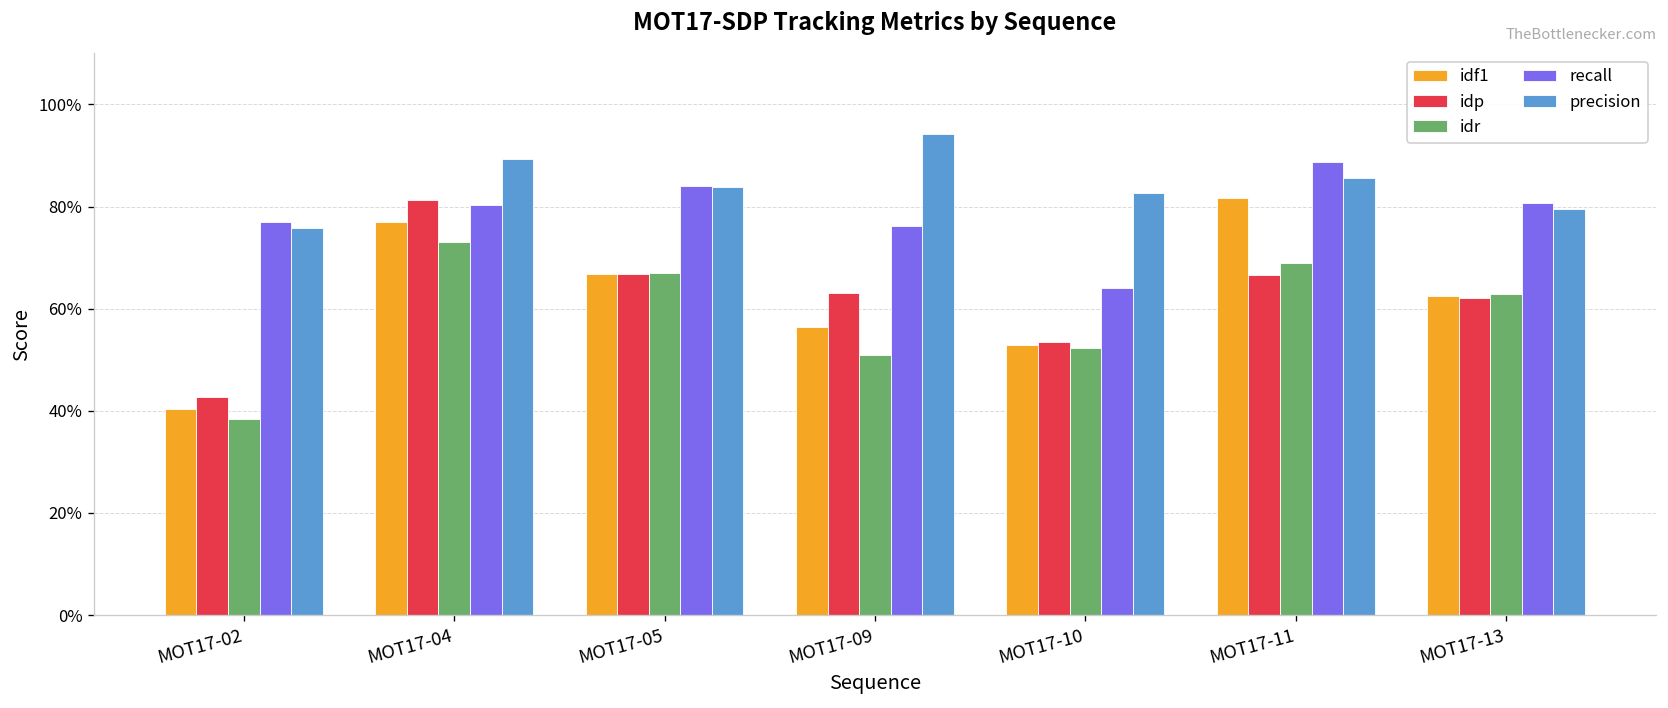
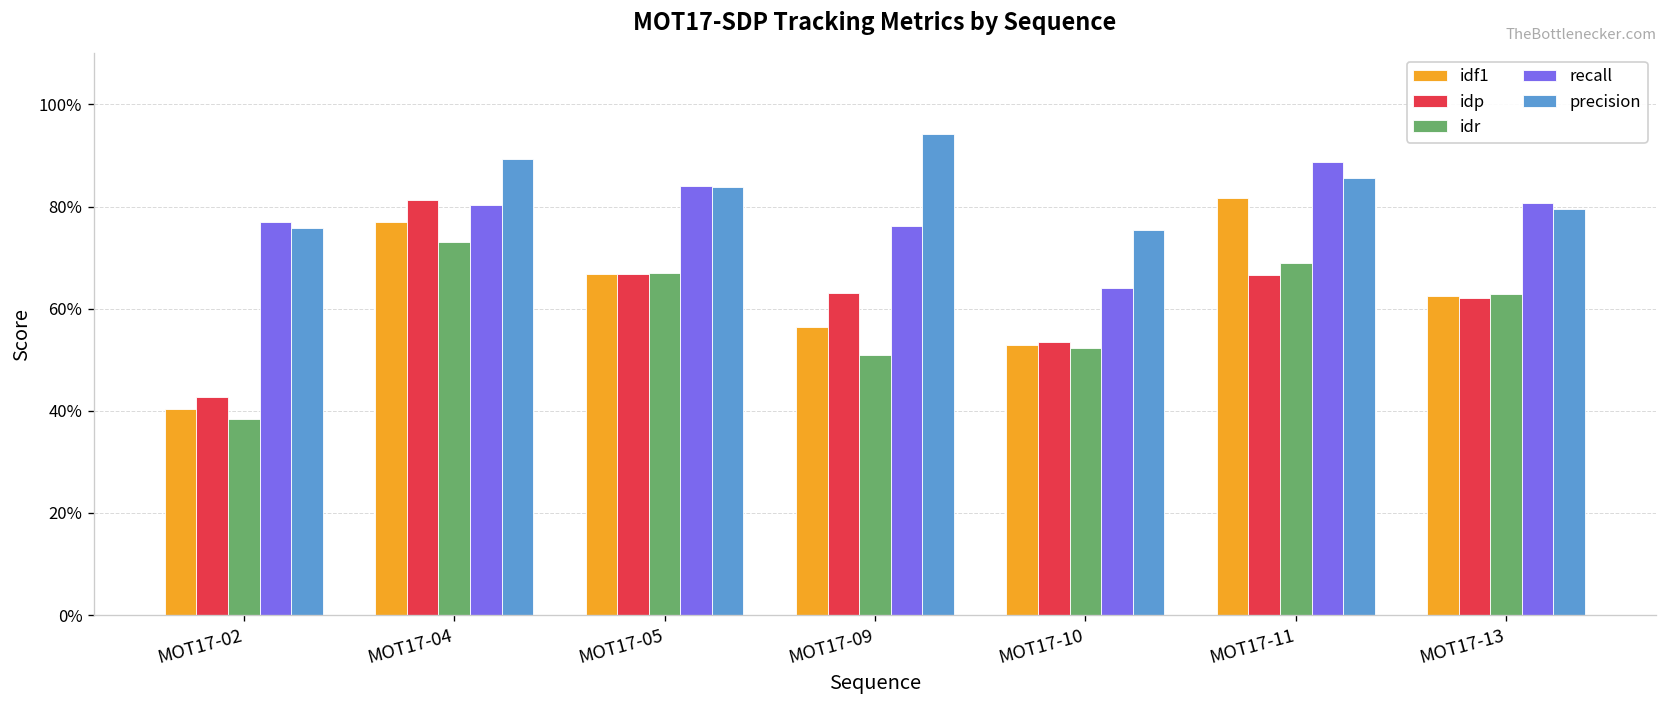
  {
    "idf1": {
      "MOT17-02": "40%",
      "MOT17-04": "77%",
      "MOT17-05": "67%",
      "MOT17-09": "56%",
      "MOT17-10": "53%",
      "MOT17-11": "82%",
      "MOT17-13": "63%"
    },
    "idp": {
      "MOT17-02": "43%",
      "MOT17-04": "81%",
      "MOT17-05": "67%",
      "MOT17-09": "63%",
      "MOT17-10": "53%",
      "MOT17-11": "67%",
      "MOT17-13": "62%"
    },
    "idr": {
      "MOT17-02": "38%",
      "MOT17-04": "73%",
      "MOT17-05": "67%",
      "MOT17-09": "51%",
      "MOT17-10": "52%",
      "MOT17-11": "69%",
      "MOT17-13": "63%"
    },
    "recall": {
      "MOT17-02": "77%",
      "MOT17-04": "80%",
      "MOT17-05": "84%",
      "MOT17-09": "76%",
      "MOT17-10": "64%",
      "MOT17-11": "89%",
      "MOT17-13": "81%"
    },
    "precision": {
      "MOT17-02": "76%",
      "MOT17-04": "89%",
      "MOT17-05": "84%",
      "MOT17-09": "94%",
-     "MOT17-10": "83%",
+     "MOT17-10": "75%",
      "MOT17-11": "86%",
      "MOT17-13": "80%"
    }
  }
